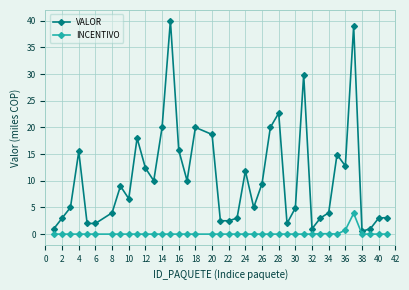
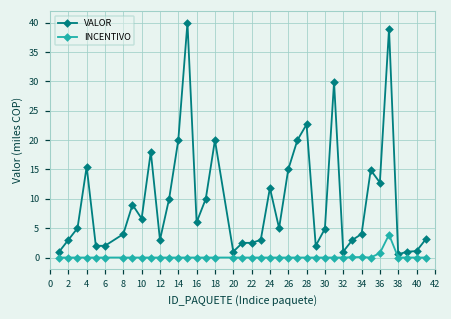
  {
    "VALOR": {
      "2": 3,
      "4": 15,
      "6": 2,
      "8": 4,
      "10": 7,
-     "12": 12,
+     "12": 3,
      "14": 20,
-     "16": 16,
+     "16": 6,
      "18": 20,
-     "20": 19,
+     "20": 1,
      "22": 3,
      "24": 12,
-     "26": 9,
+     "26": 15,
      "28": 23,
      "30": 5,
      "32": 1,
      "34": 4,
      "36": 13,
      "38": 1,
-     "40": 3
+     "40": 1
    },
    "INCENTIVO": {
      "2": 0,
      "4": 0,
      "6": 0,
      "8": 0,
      "10": 0,
      "12": 0,
      "14": 0,
      "16": 0,
      "18": 0,
      "20": 0,
      "22": 0,
      "24": 0,
      "26": 0,
      "28": 0,
      "30": 0,
      "32": 0,
      "34": 0,
      "36": 1,
      "38": 0,
      "40": 0
    }
  }
